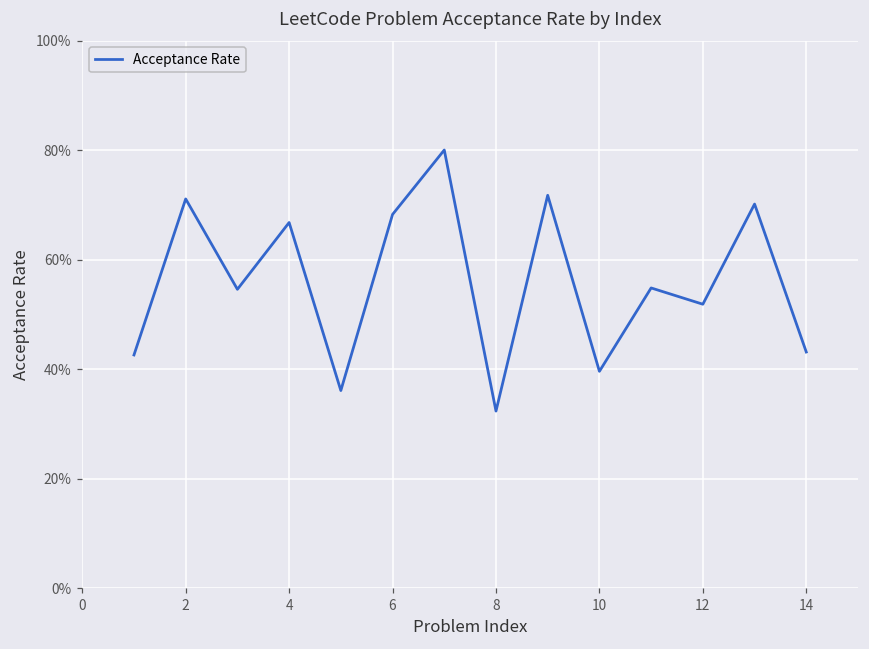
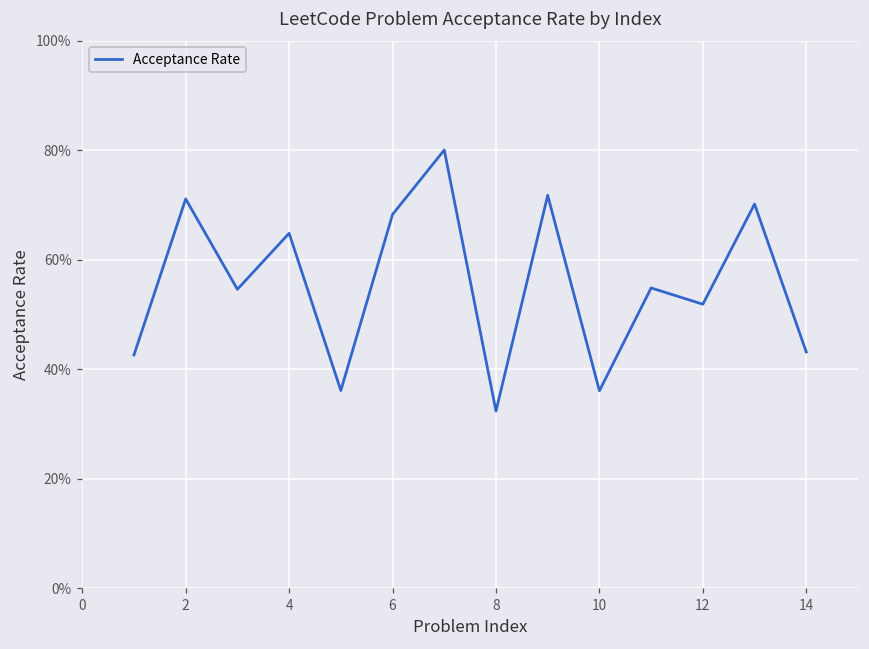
  {
    "2": "71%",
-   "4": "67%",
+   "4": "65%",
    "6": "68%",
    "8": "32%",
-   "10": "40%",
+   "10": "36%",
    "12": "52%",
    "14": "43%"
  }
